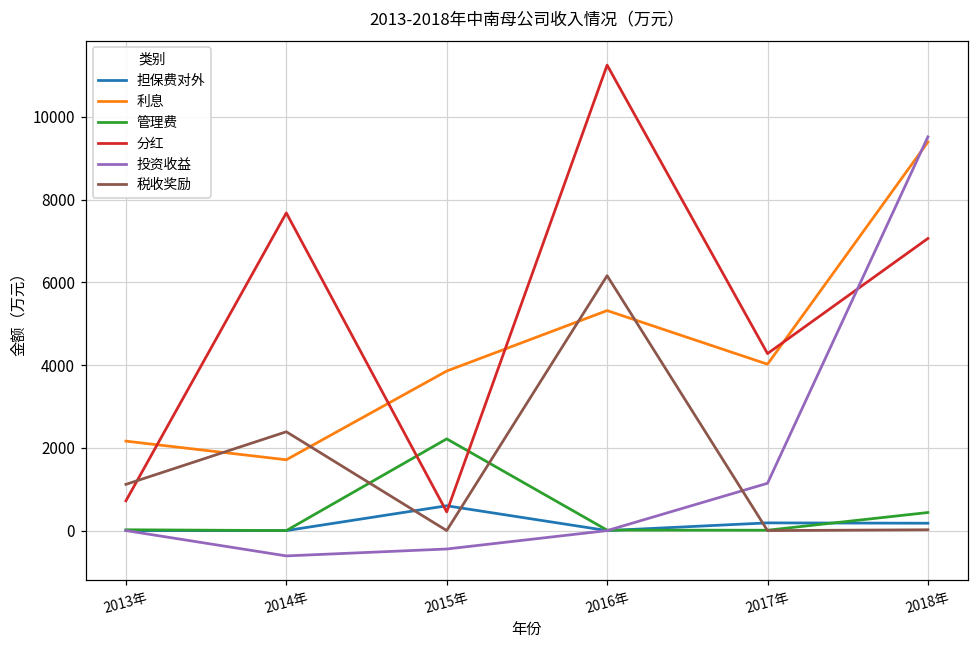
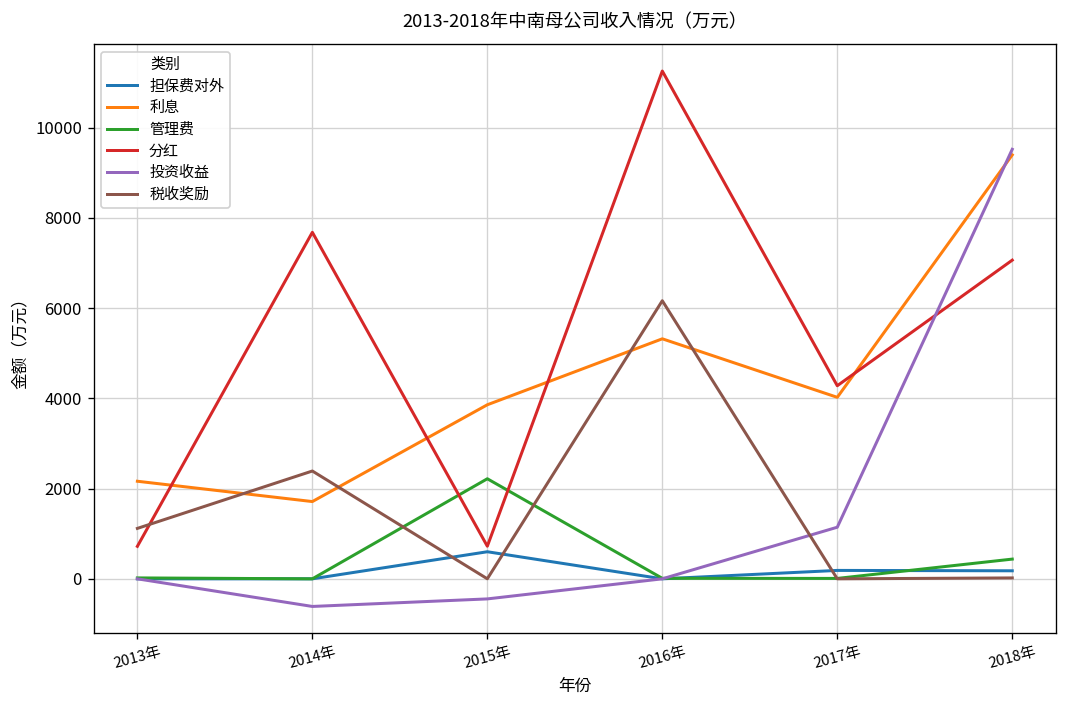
  {
    "担保费对外": {
      "2015年": 600,
      "2017年": 200,
      "2018年": 200
    },
    "利息": {
      "2013年": 2200,
      "2014年": 1700,
      "2015年": 3900,
      "2016年": 5300,
      "2017年": 4000,
      "2018年": 9400
    },
    "管理费": {
      "2015年": 2200,
      "2018年": 400
    },
    "分红": {
      "2013年": 700,
      "2014年": 7700,
-     "2015年": 500,
+     "2015年": 700,
      "2016年": 11300,
      "2017年": 4300,
      "2018年": 7100
    },
    "投资收益": {
      "2014年": -600,
      "2015年": -400,
      "2017年": 1100,
      "2018年": 9500
    },
    "税收奖励": {
      "2013年": 1100,
      "2014年": 2400,
      "2015年": 0,
      "2016年": 6200,
      "2018年": 0
    }
  }
